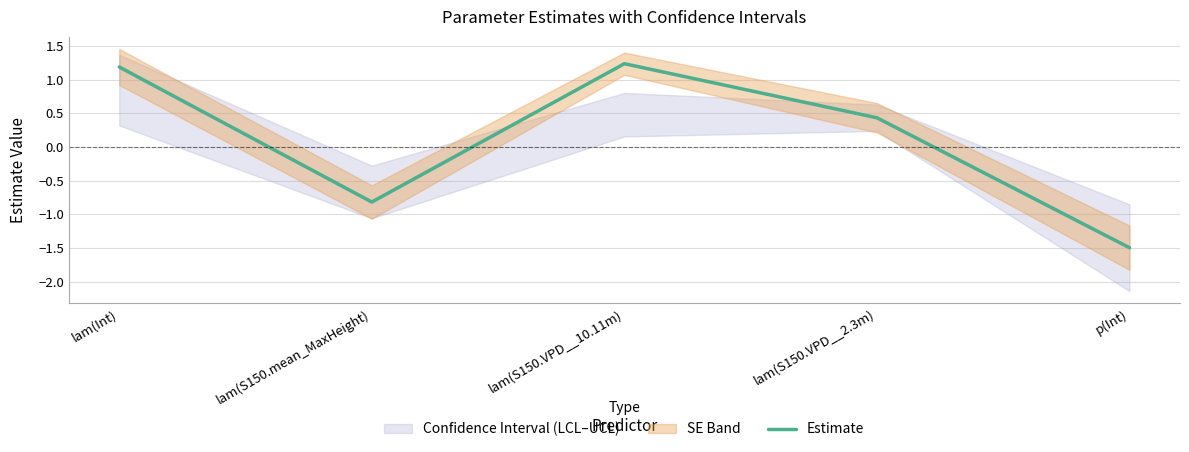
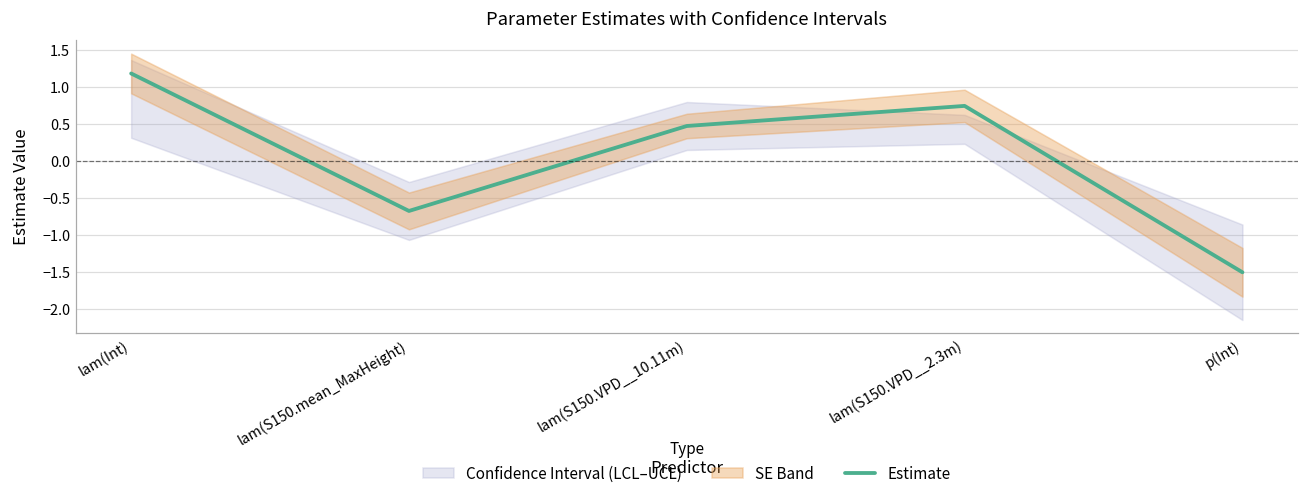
  {
    "Estimate": {
      "lam(Int)": 1.2,
-     "lam(S150.mean_MaxHeight)": -0.8,
-     "lam(S150.VPD__10.11m)": 1.2,
-     "lam(S150.VPD__2.3m)": 0.4,
+     "lam(S150.mean_MaxHeight)": -0.7,
+     "lam(S150.VPD__10.11m)": 0.5,
+     "lam(S150.VPD__2.3m)": 0.8,
      "p(Int)": -1.5
    }
  }
